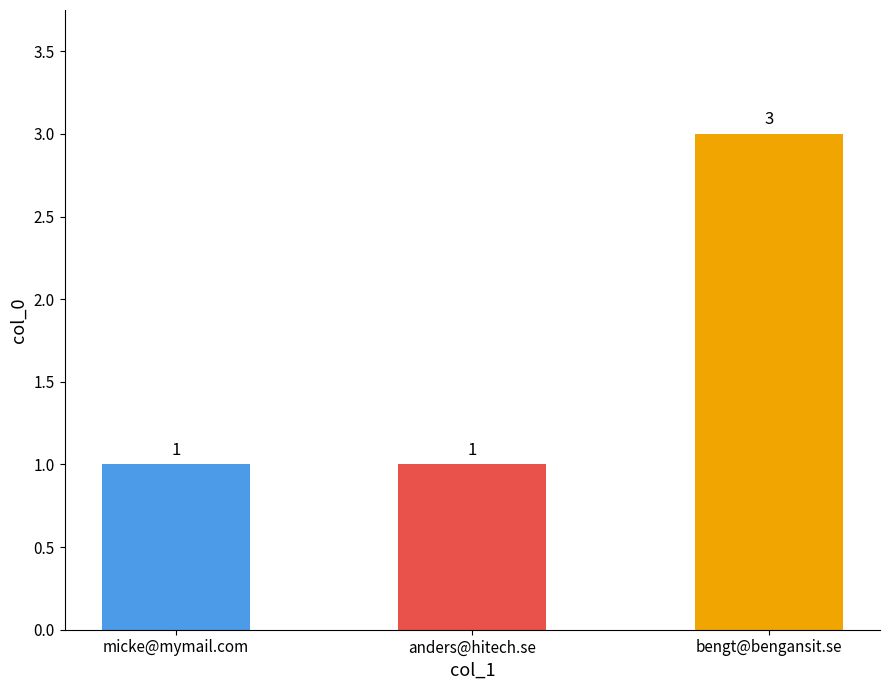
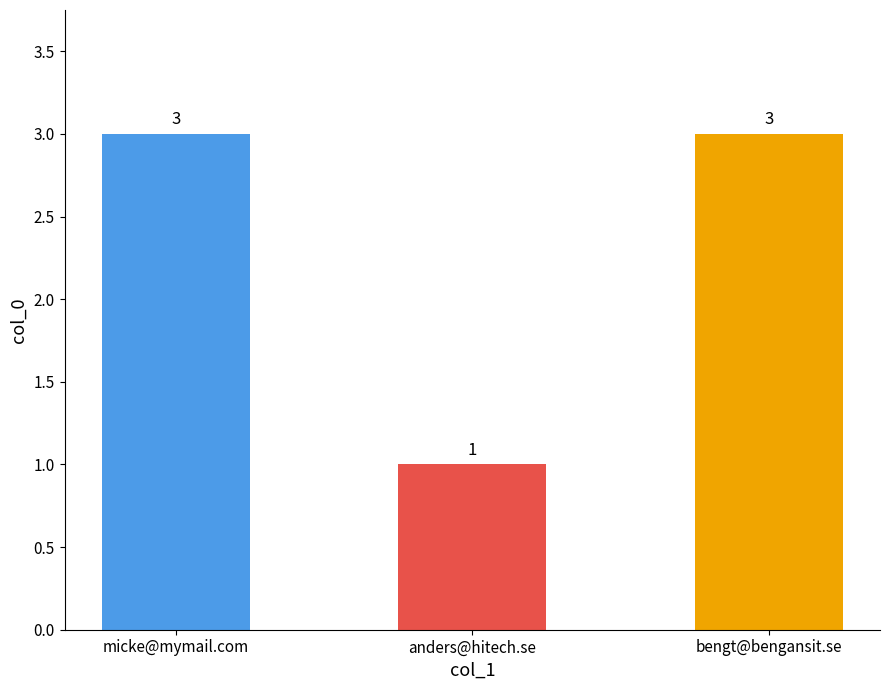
  {
-   "micke@mymail.com": 1,
+   "micke@mymail.com": 3,
    "anders@hitech.se": 1,
    "bengt@bengansit.se": 3
  }
